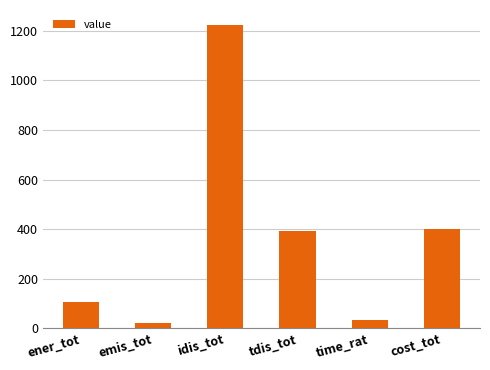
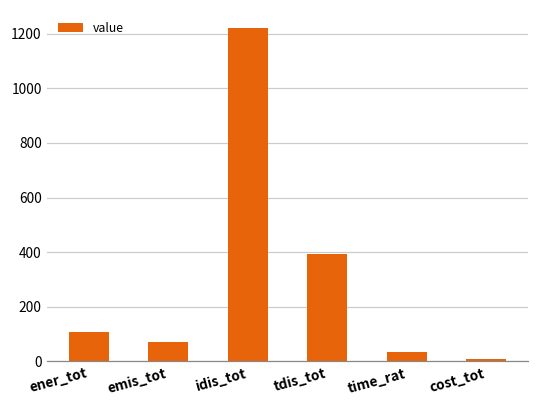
  {
    "ener_tot": 110,
-   "emis_tot": 20,
+   "emis_tot": 70,
    "idis_tot": 1220,
    "tdis_tot": 390,
    "time_rat": 40,
-   "cost_tot": 400
+   "cost_tot": 10
  }
